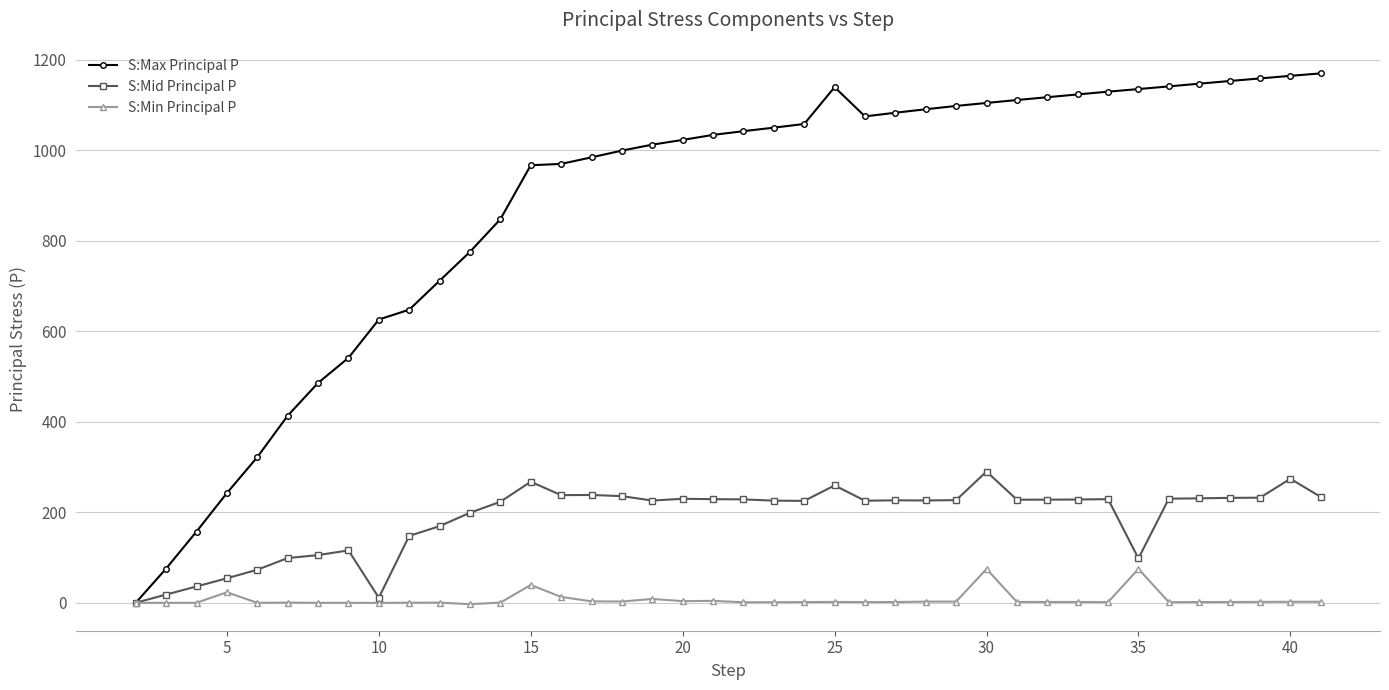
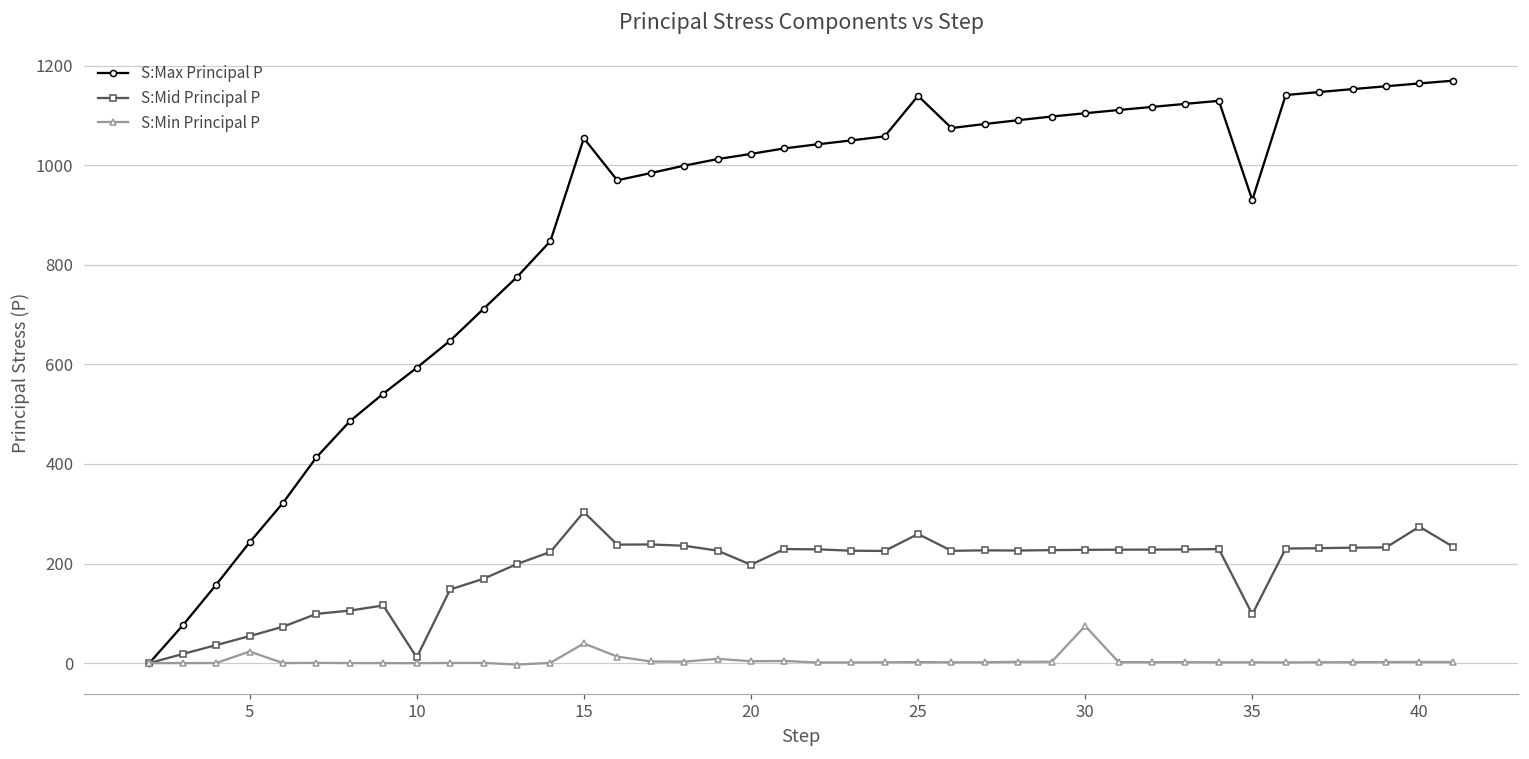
  {
    "S:Max Principal P": {
      "5": 240,
-     "10": 630,
-     "15": 970,
+     "10": 590,
+     "15": 1050,
      "20": 1020,
      "25": 1140,
      "30": 1100,
-     "35": 1140,
+     "35": 930,
      "40": 1160
    },
    "S:Mid Principal P": {
      "5": 50,
      "10": 10,
-     "15": 270,
-     "20": 230,
+     "15": 300,
+     "20": 200,
      "25": 260,
-     "30": 290,
+     "30": 230,
      "35": 100,
      "40": 270
    },
    "S:Min Principal P": {
      "5": 20,
      "10": 0,
      "15": 40,
      "20": 0,
      "25": 0,
      "30": 70,
-     "35": 70,
+     "35": 0,
      "40": 0
    }
  }
